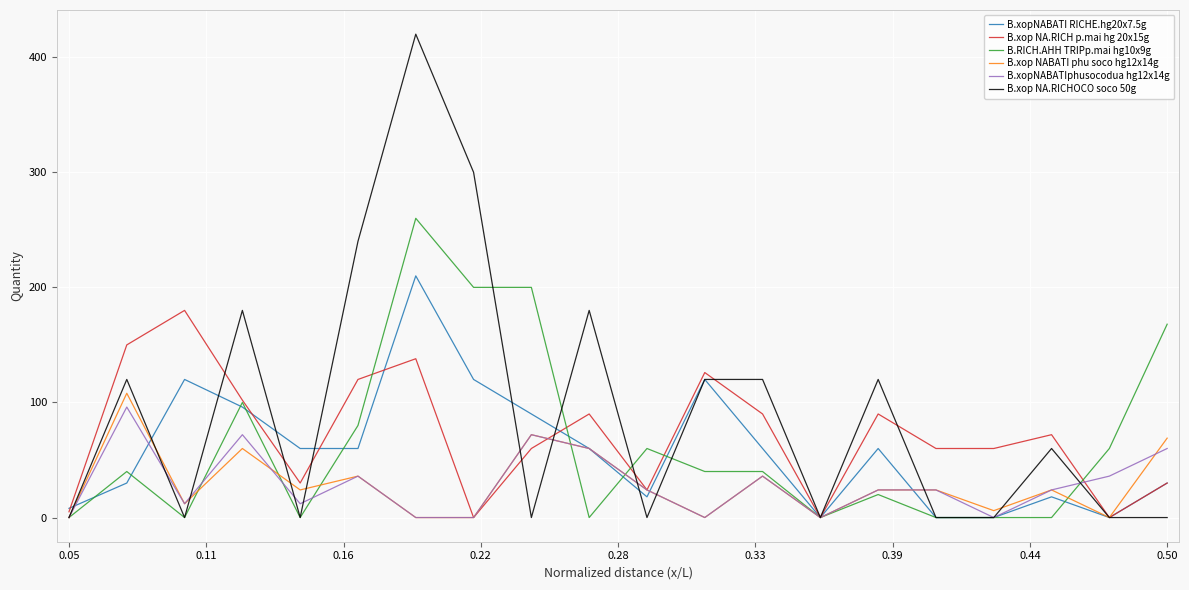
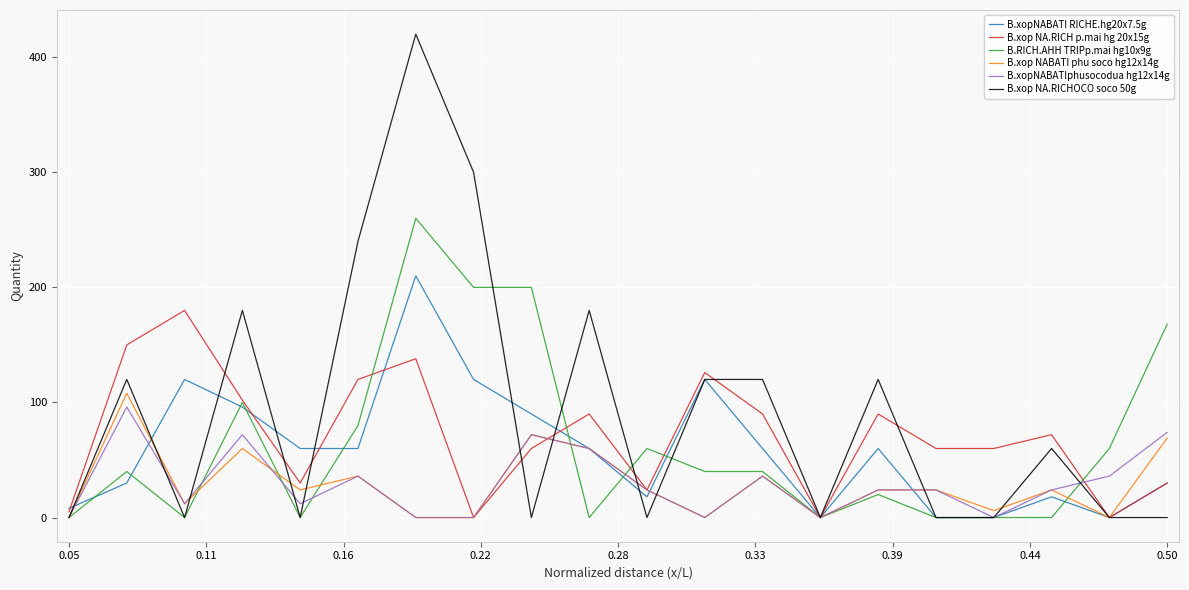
  {
    "B.xopNABATI RICHE.hg20x7.5g": {
      "0.05": 8
    },
    "B.xop NA.RICH p.mai hg 20x15g": {
      "0.05": 5
    },
    "B.RICH.AHH TRIPp.mai hg10x9g": {
      "0.50": 168
    },
    "B.xop NABATI phu soco hg12x14g": {
      "0.50": 69
    },
    "B.xopNABATIphusocodua hg12x14g": {
-     "0.50": 60
+     "0.50": 74
    },
    "B.xop NA.RICHOCO soco 50g": {
      "0.50": 0
    }
  }
